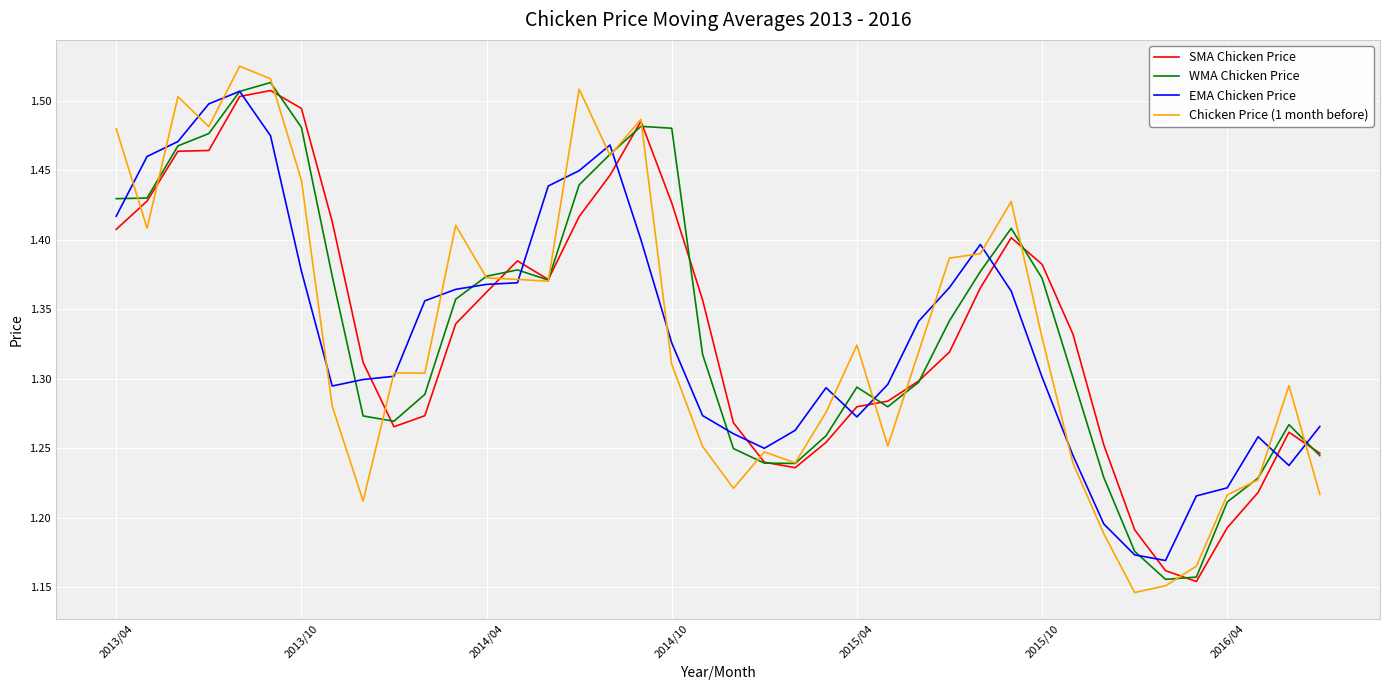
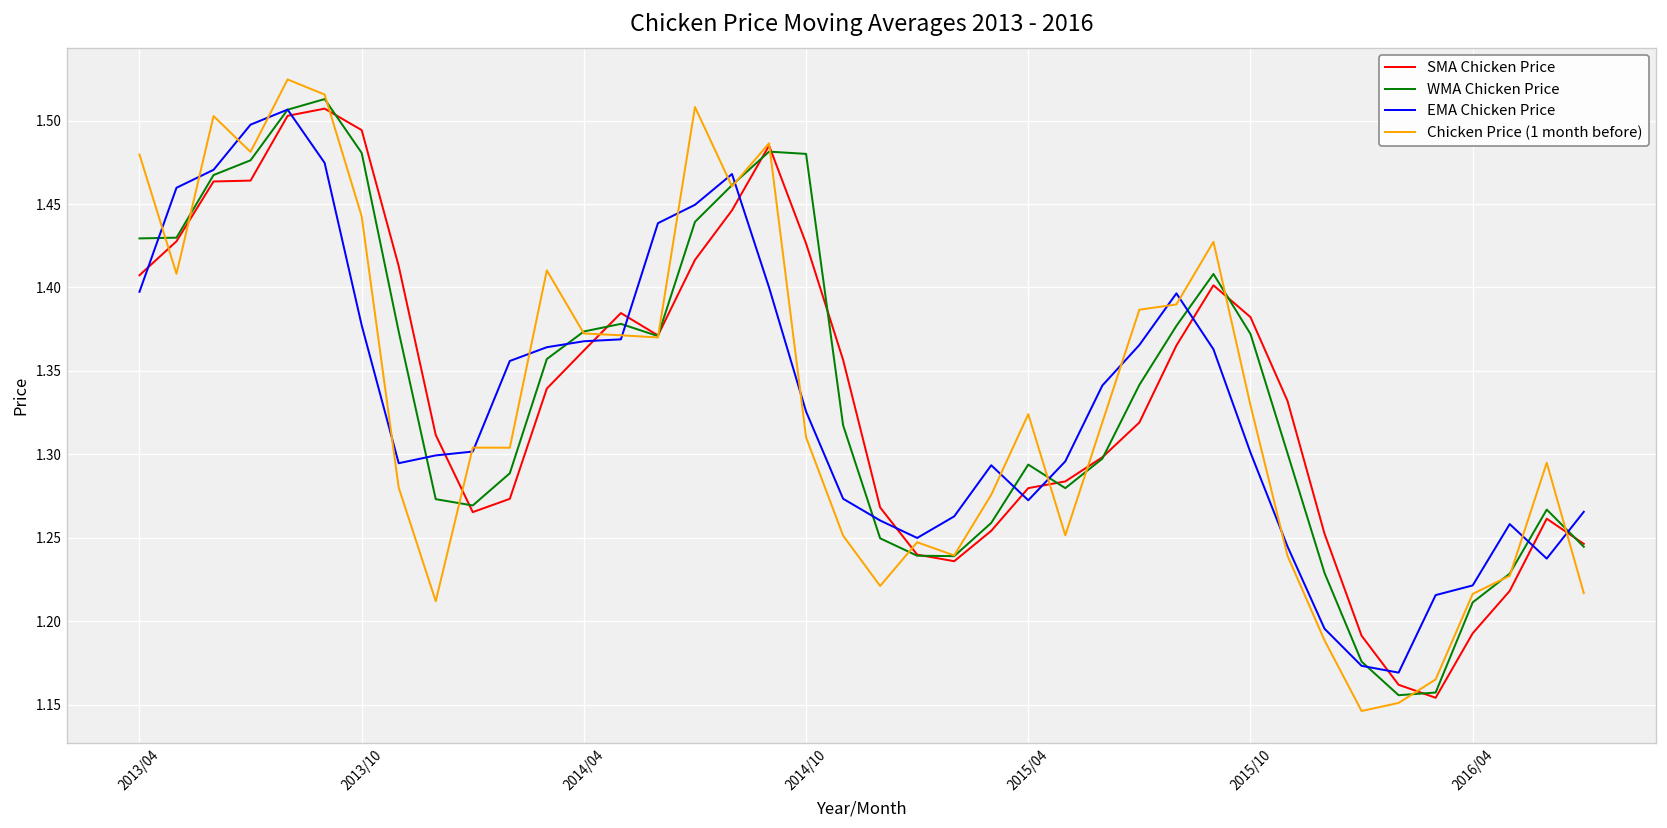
  {
    "SMA Chicken Price": {
      "2013/04": 1.407,
      "2013/10": 1.494,
      "2014/04": 1.362,
      "2014/10": 1.426,
      "2015/04": 1.280,
      "2015/10": 1.382,
      "2016/04": 1.193
    },
    "WMA Chicken Price": {
      "2013/04": 1.429,
      "2013/10": 1.481,
      "2014/10": 1.480,
      "2015/04": 1.294,
      "2015/10": 1.372,
      "2016/04": 1.211
    },
    "EMA Chicken Price": {
-     "2013/04": 1.417,
+     "2013/04": 1.397,
      "2013/10": 1.377,
      "2014/04": 1.368,
      "2014/10": 1.326,
      "2015/04": 1.272,
      "2015/10": 1.301,
      "2016/04": 1.221
    },
    "Chicken Price (1 month before)": {
      "2013/04": 1.480,
      "2013/10": 1.443,
      "2014/10": 1.310,
      "2015/04": 1.324,
      "2015/10": 1.329,
      "2016/04": 1.216
    }
  }
